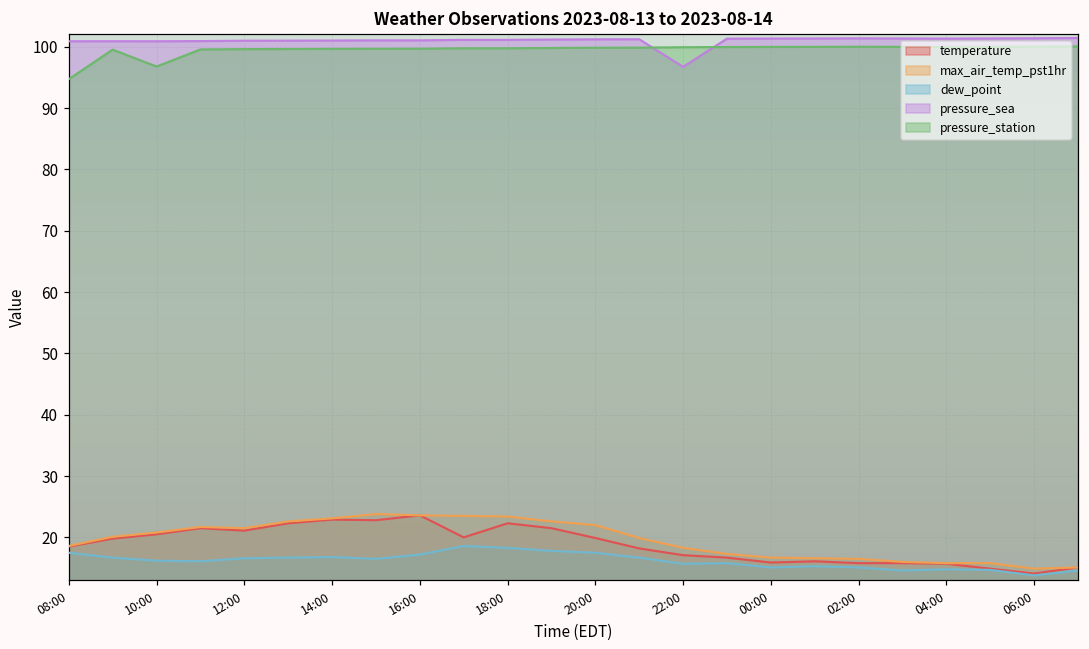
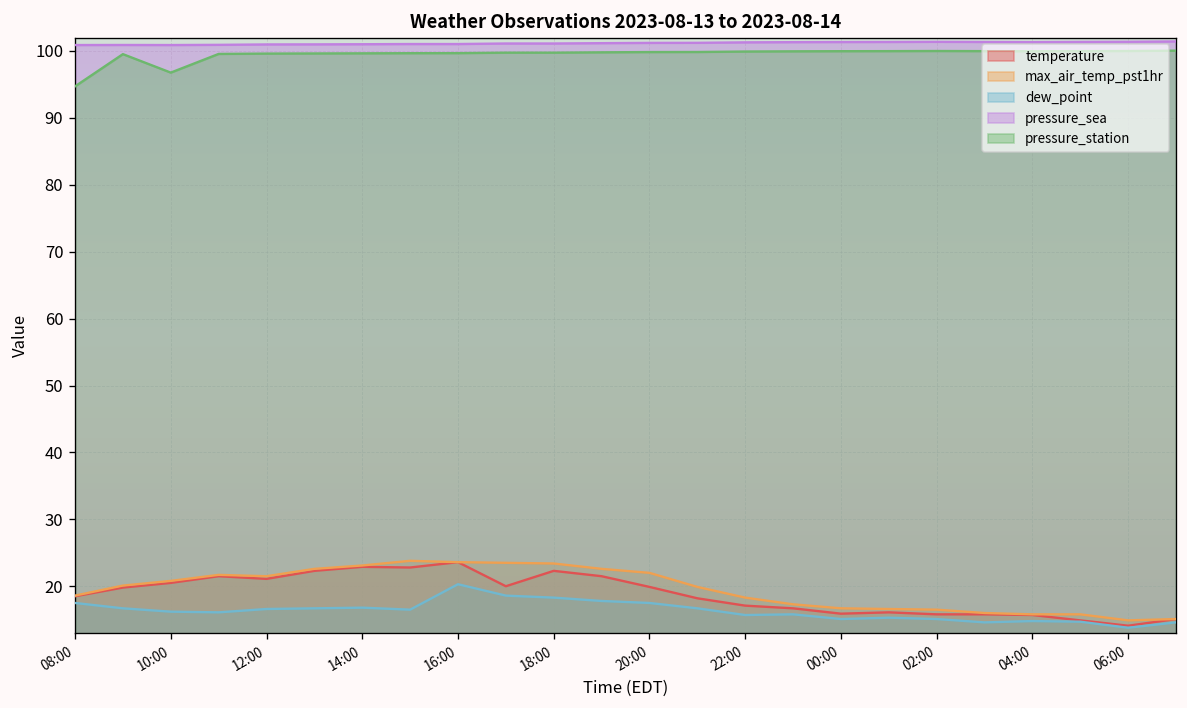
  {
    "dew_point": {
      "08:00": 18,
      "10:00": 16,
      "12:00": 17,
      "14:00": 17,
-     "16:00": 17,
+     "16:00": 20,
      "18:00": 18,
      "20:00": 18,
      "22:00": 16,
      "00:00": 15,
      "02:00": 15,
      "04:00": 15
    },
    "pressure_sea": {
      "08:00": 101,
      "10:00": 101,
      "12:00": 101,
      "14:00": 101,
      "16:00": 101,
      "18:00": 101,
      "20:00": 101,
-     "22:00": 97,
+     "22:00": 101,
      "00:00": 101,
      "02:00": 101,
      "04:00": 101,
      "06:00": 101
    },
    "pressure_station": {
      "08:00": 95,
      "10:00": 97,
      "12:00": 100,
      "14:00": 100,
      "16:00": 100,
      "18:00": 100,
      "20:00": 100,
      "22:00": 100,
      "00:00": 100,
      "02:00": 100
    }
  }
